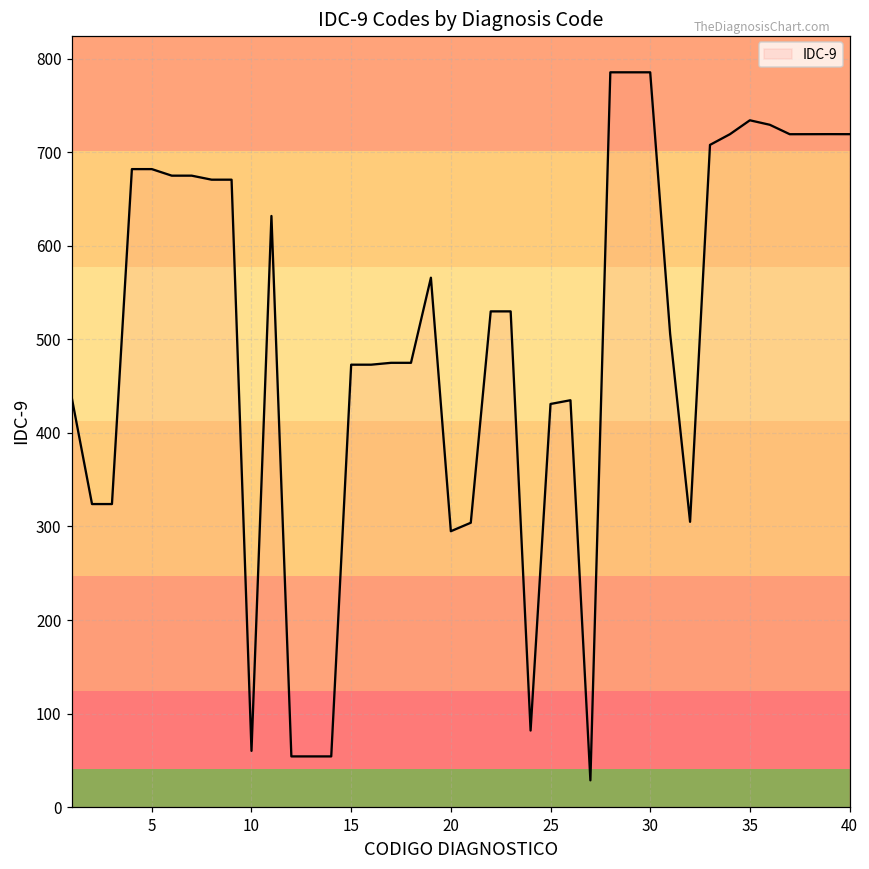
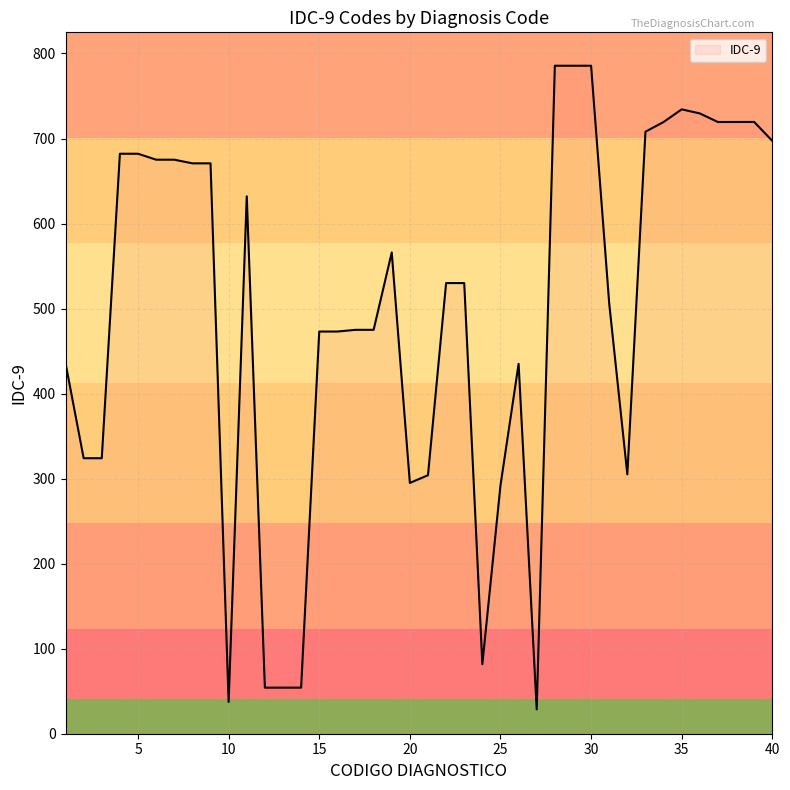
  {
    "5": 680,
-   "10": 60,
+   "10": 40,
    "15": 470,
    "20": 290,
-   "25": 430,
+   "25": 290,
    "30": 790,
    "35": 730,
-   "40": 720
+   "40": 700
  }
